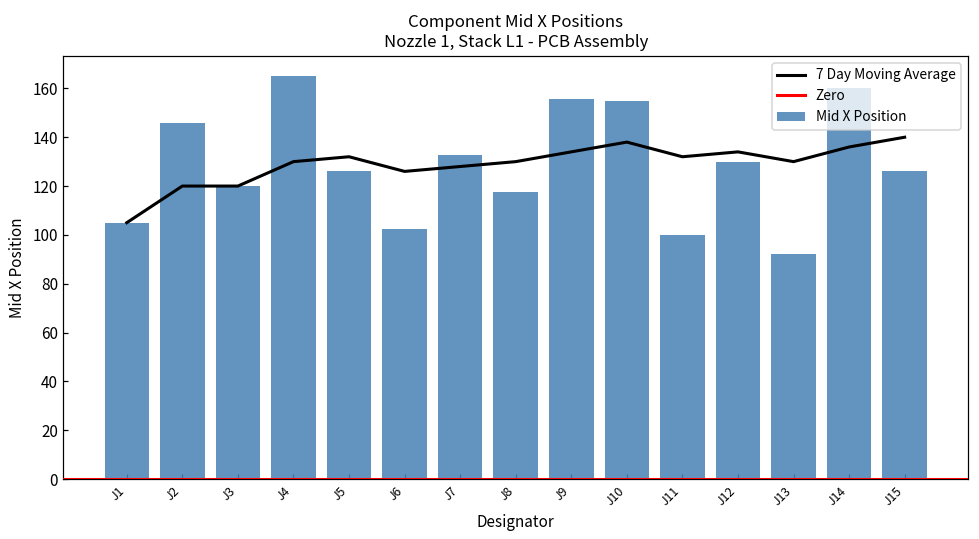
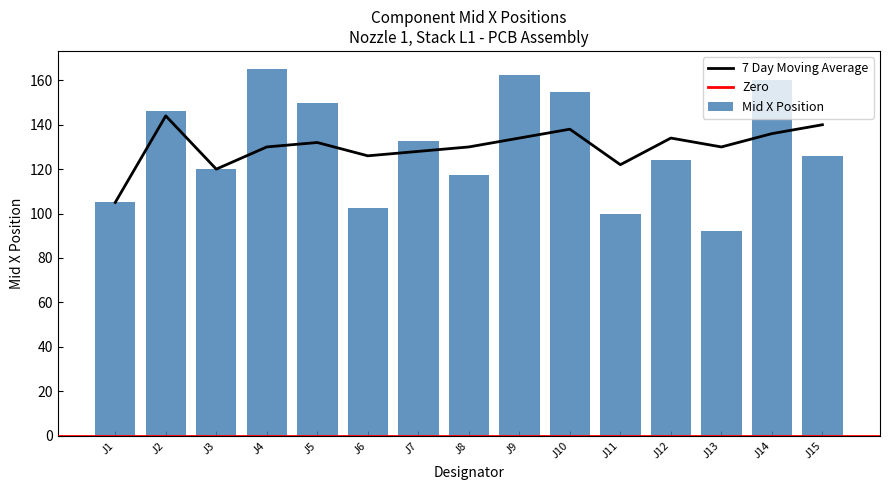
  {
    "Mid X Position": {
      "J1": 105,
      "J2": 146,
      "J3": 120,
      "J4": 165,
-     "J5": 126,
+     "J5": 150,
      "J6": 103,
      "J7": 133,
      "J8": 118,
-     "J9": 156,
+     "J9": 163,
      "J10": 155,
      "J11": 100,
-     "J12": 130,
+     "J12": 124,
      "J13": 92,
      "J15": 126
    },
    "7 Day Moving Average": {
      "J1": 105,
-     "J2": 120,
+     "J2": 144,
      "J3": 120,
      "J4": 130,
      "J5": 132,
      "J6": 126,
      "J7": 128,
      "J8": 130,
      "J9": 134,
      "J10": 138,
-     "J11": 132,
+     "J11": 122,
      "J12": 134,
      "J13": 130,
      "J14": 136,
      "J15": 140
    }
  }
